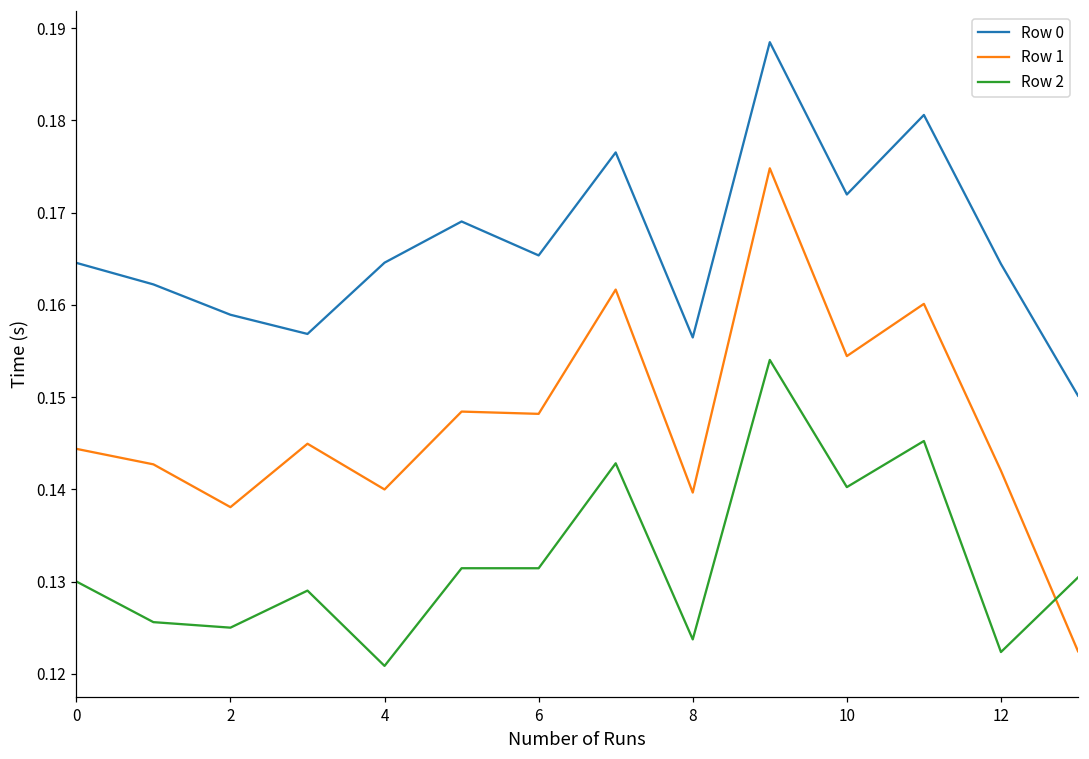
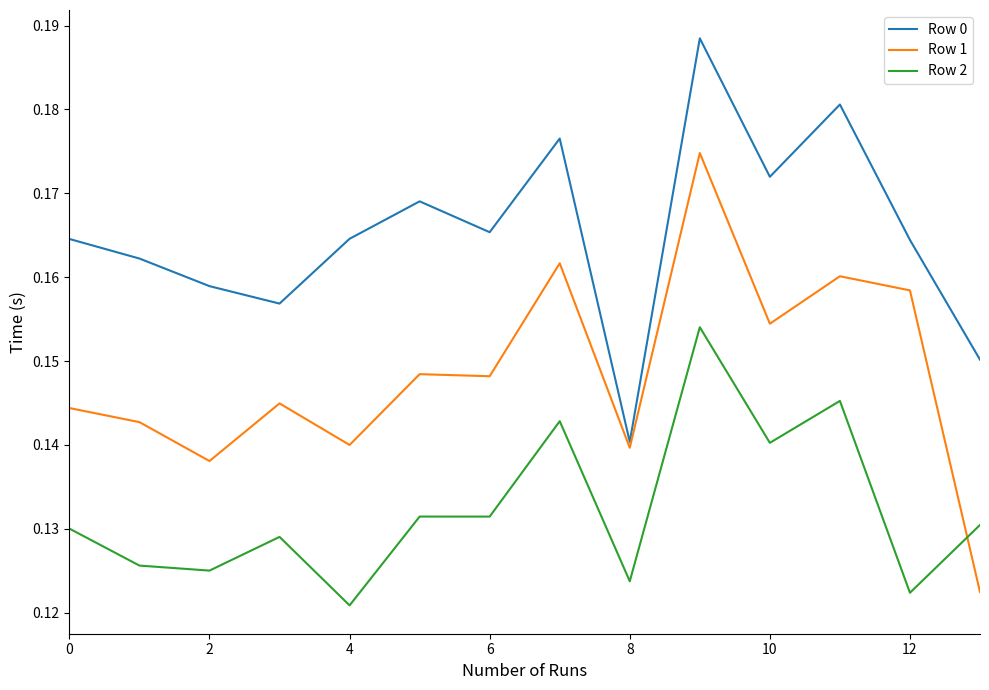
  {
    "Row 0": {
      "0": 0.165,
      "2": 0.159,
      "4": 0.165,
      "6": 0.165,
-     "8": 0.156,
+     "8": 0.140,
      "10": 0.172,
      "12": 0.164
    },
    "Row 1": {
      "0": 0.144,
      "2": 0.138,
      "4": 0.140,
      "6": 0.148,
      "8": 0.140,
      "10": 0.154,
-     "12": 0.142
+     "12": 0.158
    },
    "Row 2": {
      "0": 0.130,
      "2": 0.125,
      "4": 0.121,
      "6": 0.131,
      "8": 0.124,
      "10": 0.140,
      "12": 0.122
    }
  }
